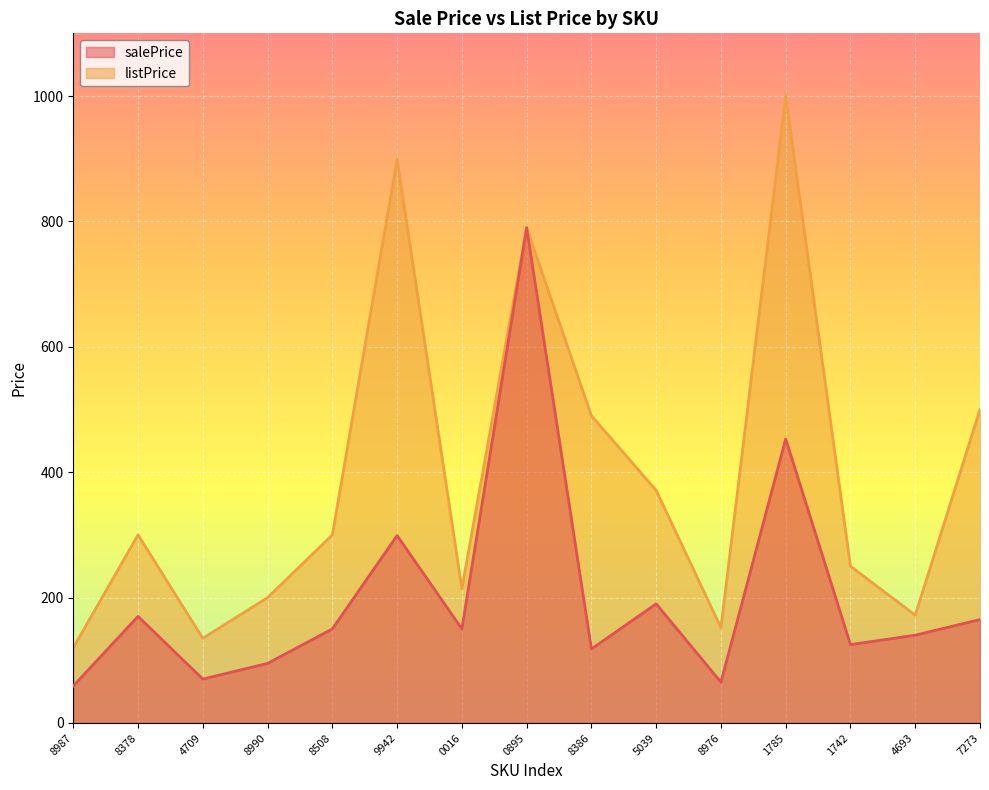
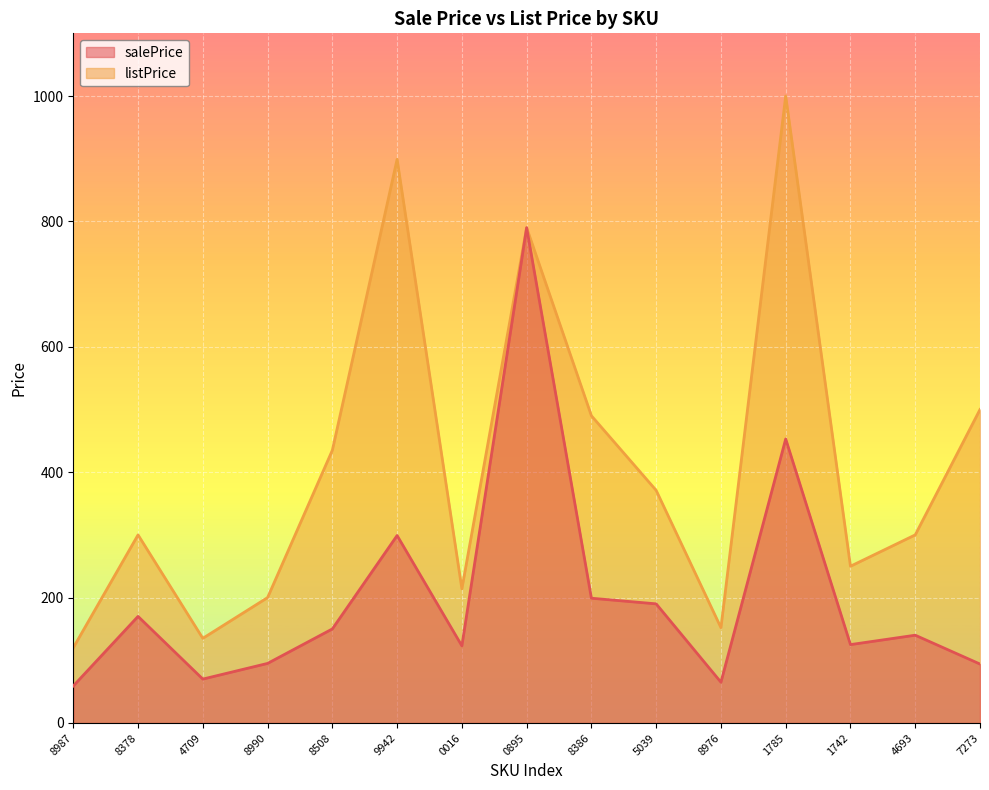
  {
    "salePrice": {
      "8987": 60,
      "8378": 170,
      "4709": 70,
      "8990": 100,
      "8508": 150,
      "9942": 300,
-     "0016": 150,
-     "8386": 120,
+     "0016": 120,
+     "8386": 200,
      "5039": 190,
      "8976": 70,
      "1785": 450,
      "1742": 130,
      "4693": 140,
-     "7273": 170
+     "7273": 90
    },
    "listPrice": {
      "8987": 120,
      "8378": 300,
      "4709": 140,
      "8990": 200,
-     "8508": 300,
+     "8508": 440,
      "9942": 900,
      "0016": 210,
      "8386": 490,
      "5039": 370,
      "8976": 150,
      "1785": 1000,
      "1742": 250,
-     "4693": 170,
+     "4693": 300,
      "7273": 500
    }
  }
